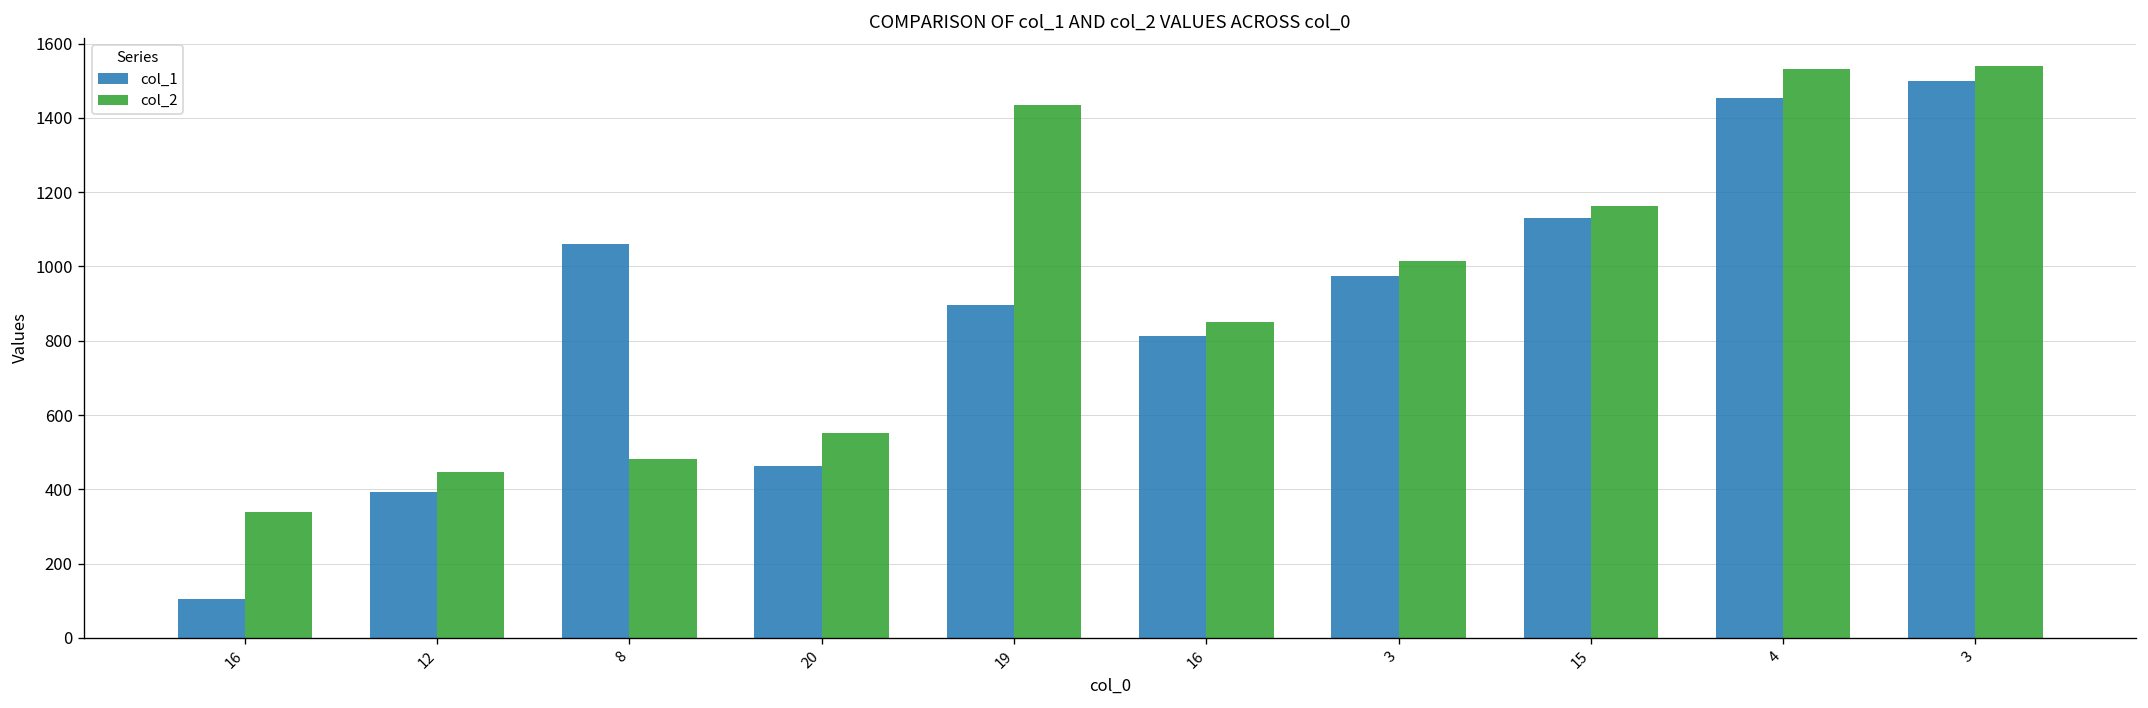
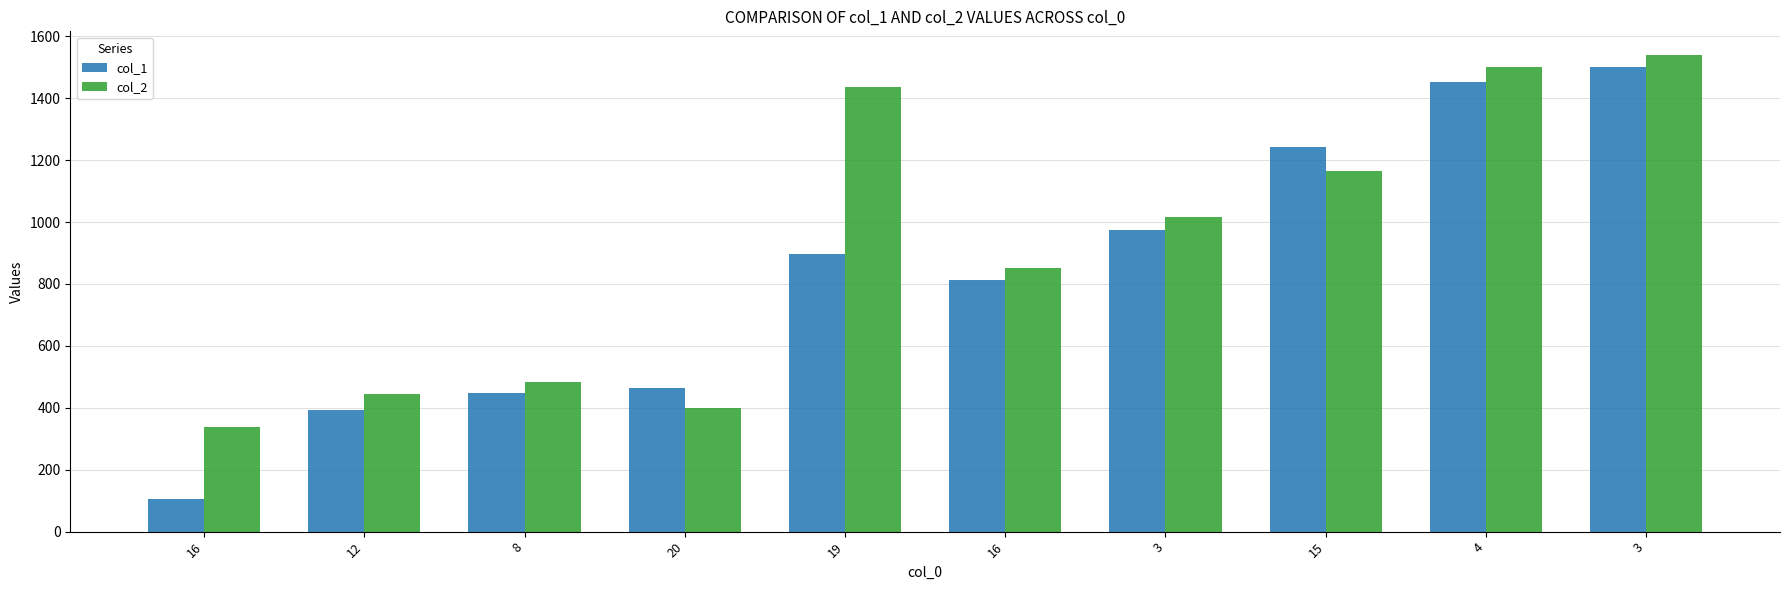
  {
    "col_1": {
      "12": 390,
-     "8": 1060,
+     "8": 450,
      "20": 460,
      "19": 900,
-     "15": 1130,
+     "15": 1240,
      "4": 1450
    },
    "col_2": {
      "12": 450,
      "8": 480,
-     "20": 550,
+     "20": 400,
      "19": 1440,
      "15": 1160,
-     "4": 1530
+     "4": 1500
    }
  }
